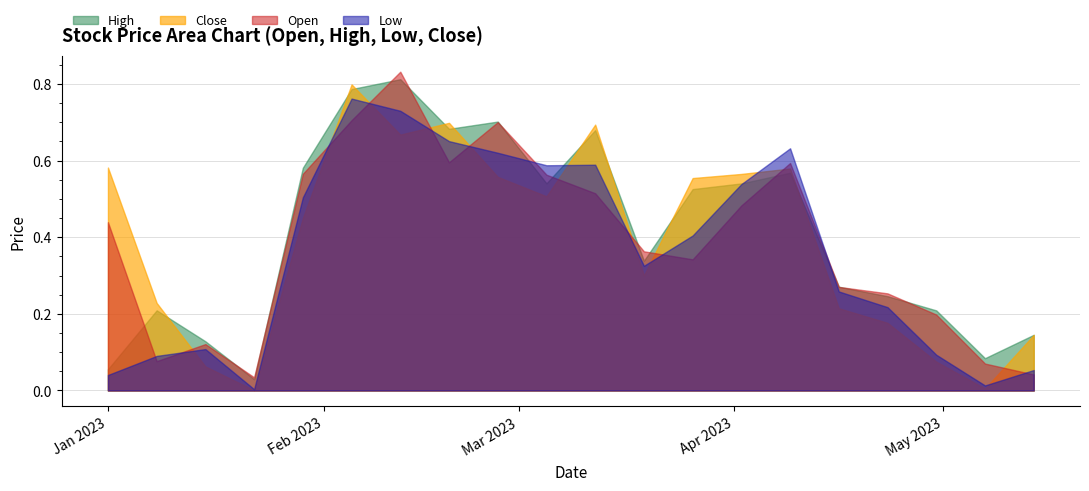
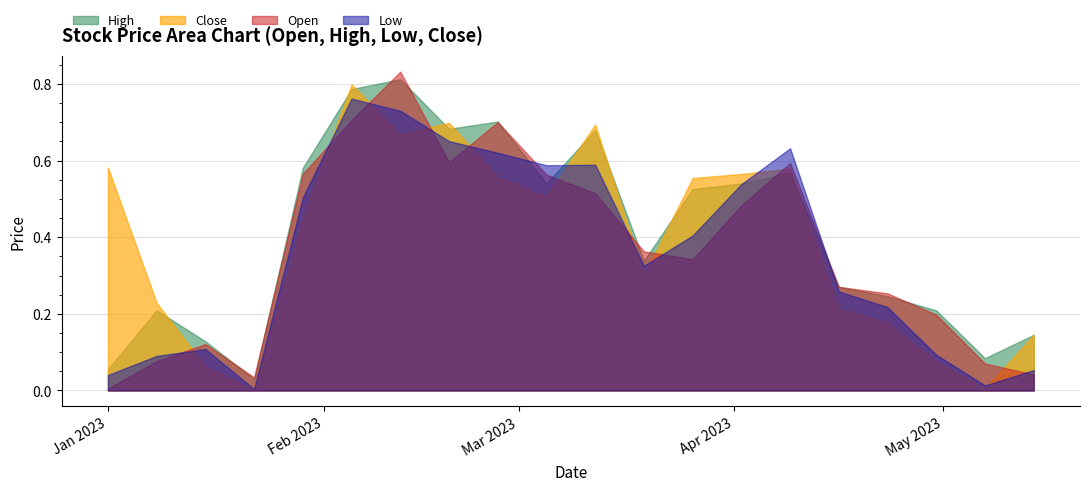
  {
    "High": {
      "Jan 2023": 0.06
    },
    "Close": {
      "Jan 2023": 0.58
    },
    "Open": {
-     "Jan 2023": 0.44
+     "Jan 2023": 0.00
    },
    "Low": {
      "Jan 2023": 0.04
    }
  }
